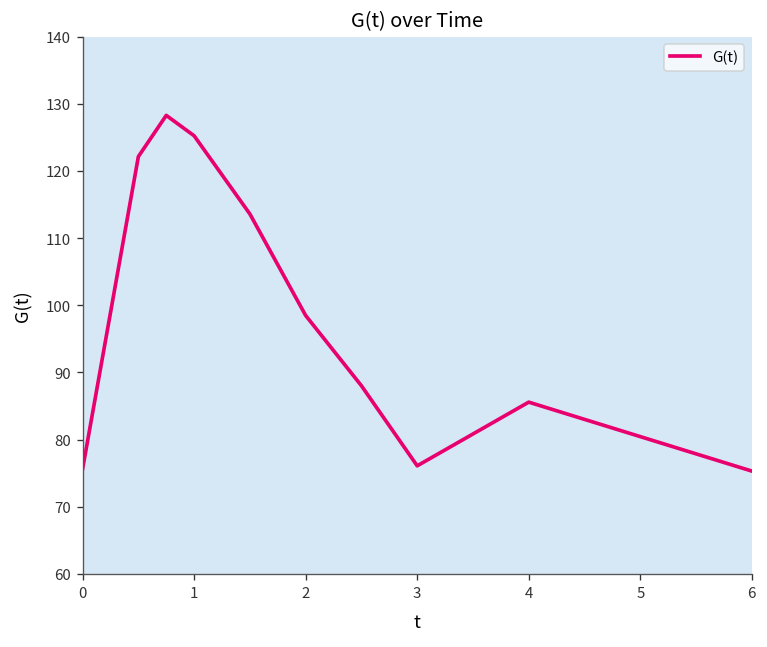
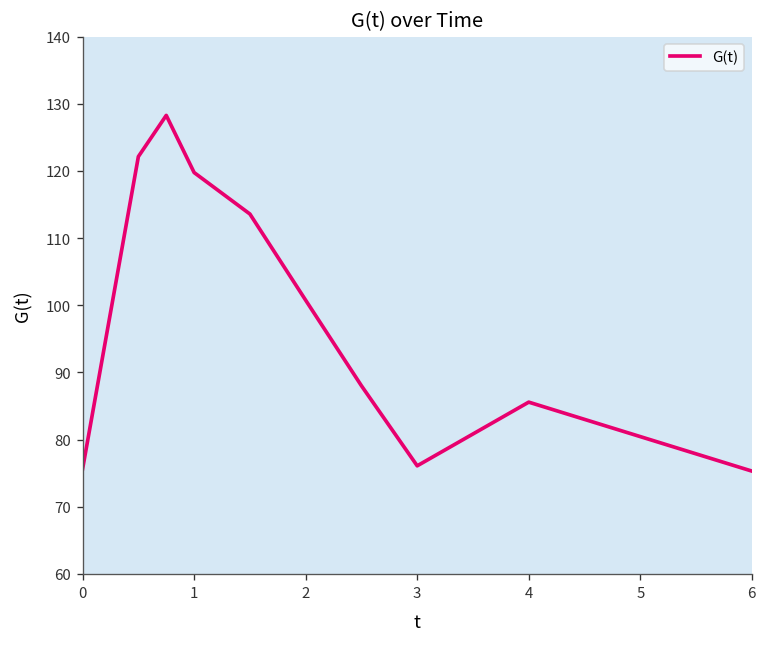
  {
    "0": 76,
-   "1": 125,
-   "2": 98,
+   "1": 120,
+   "2": 101,
    "3": 76,
    "4": 86,
    "6": 75
  }
